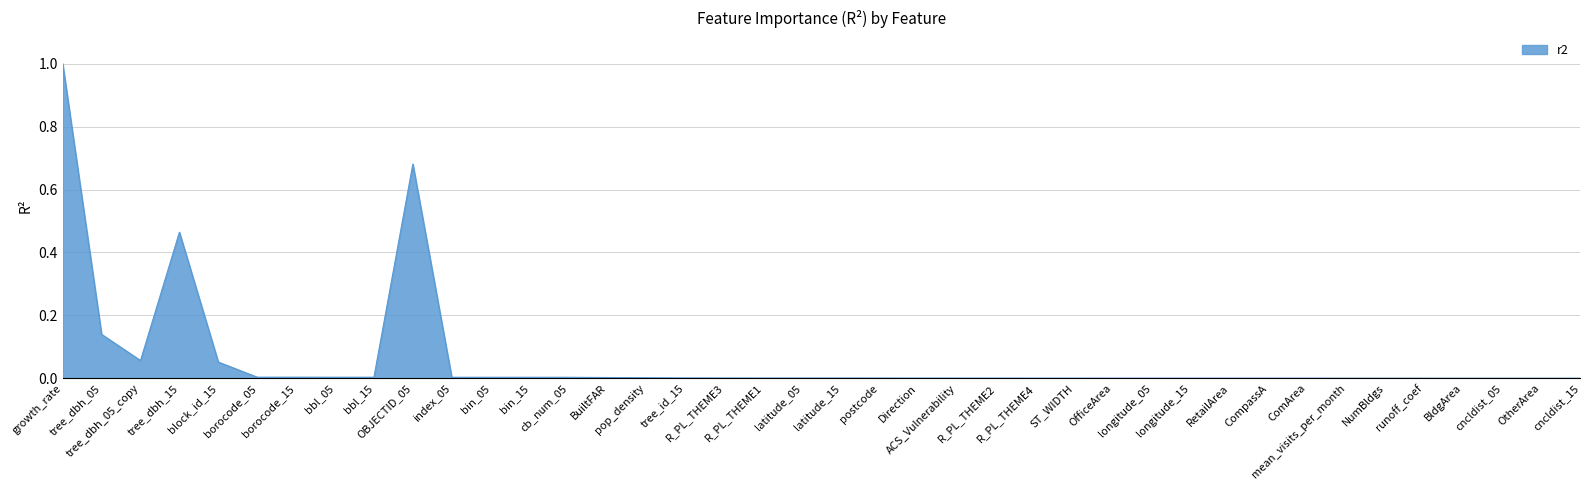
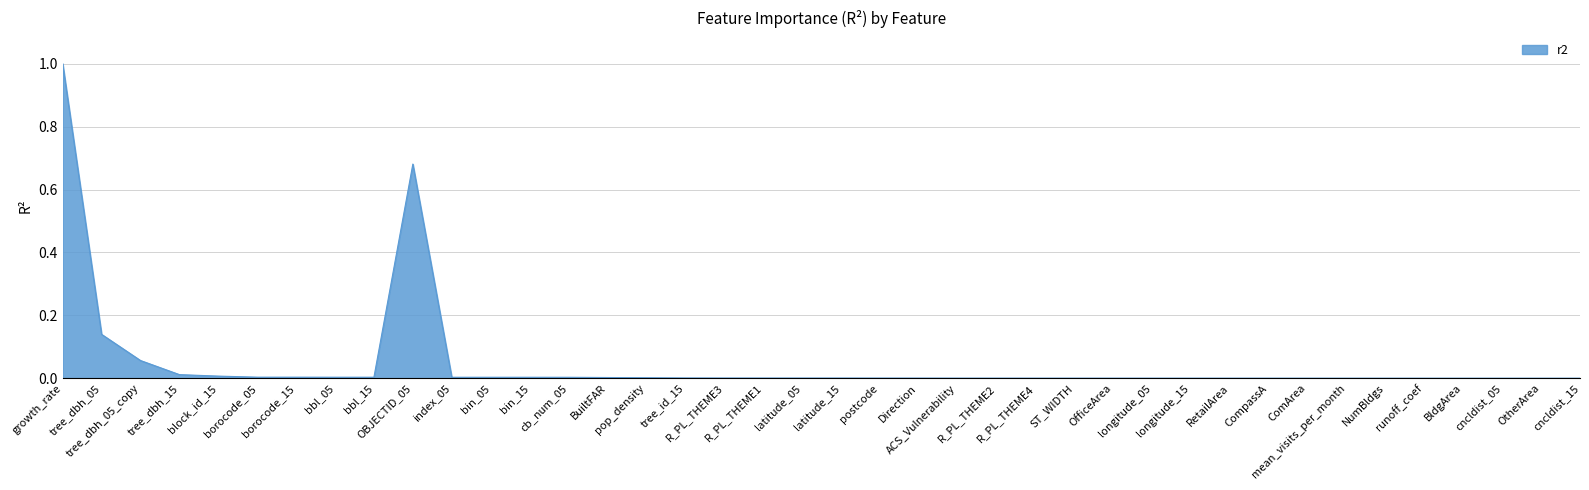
  {
    "growth_rate": 1.00,
    "tree_dbh_05": 0.14,
    "tree_dbh_05_copy": 0.06,
-   "tree_dbh_15": 0.46,
-   "block_id_15": 0.05,
+   "tree_dbh_15": 0.01,
+   "block_id_15": 0.01,
    "borocode_05": 0.00,
    "borocode_15": 0.00,
    "bbl_05": 0.00,
    "bbl_15": 0.00,
    "OBJECTID_05": 0.68,
    "index_05": 0.00,
    "bin_05": 0.00,
    "bin_15": 0.00,
    "cb_num_05": 0.00,
    "BuiltFAR": 0.00,
    "pop_density": 0.00,
    "tree_id_15": 0.00,
    "R_PL_THEME3": 0.00,
    "R_PL_THEME1": 0.00,
    "latitude_05": 0.00,
    "latitude_15": 0.00,
    "postcode": 0.00,
    "Direction": 0.00,
    "ACS_Vulnerability": 0.00,
    "R_PL_THEME2": 0.00,
    "R_PL_THEME4": 0.00,
    "ST_WIDTH": 0.00,
    "OfficeArea": 0.00,
    "longitude_05": 0.00,
    "longitude_15": 0.00,
    "RetailArea": 0.00,
    "CompassA": 0.00,
    "ComArea": 0.00,
    "mean_visits_per_month": 0.00,
    "NumBldgs": 0.00,
    "runoff_coef": 0.00,
    "BldgArea": 0.00,
    "cncldist_05": 0.00,
    "OtherArea": 0.00,
    "cncldist_15": 0.00
  }
